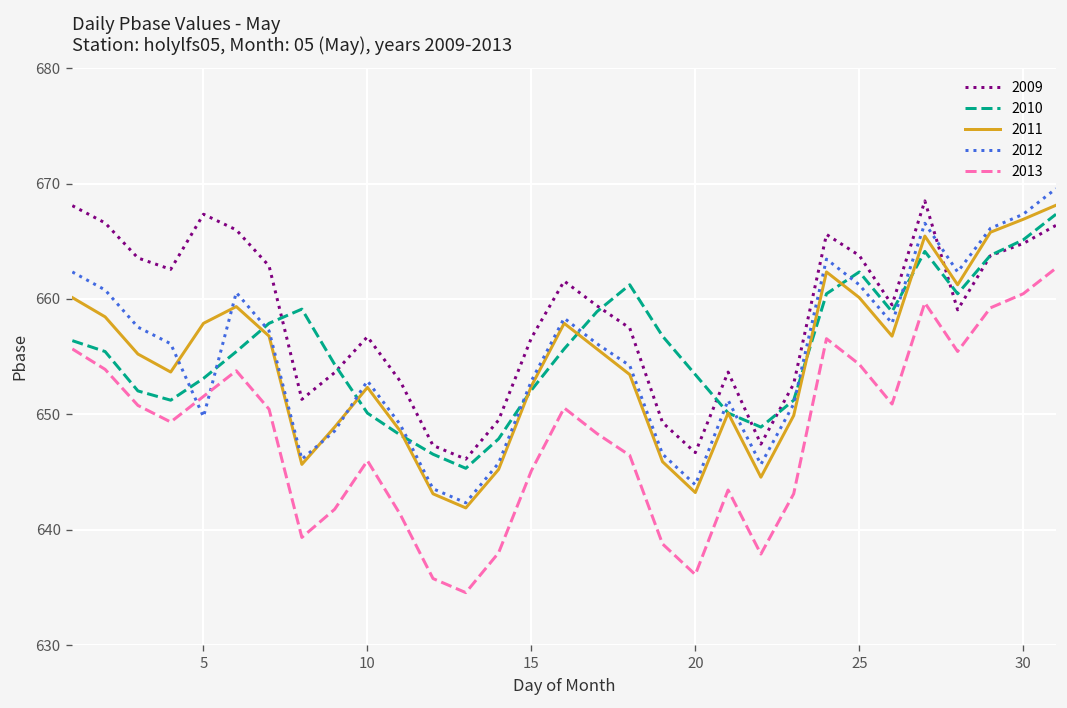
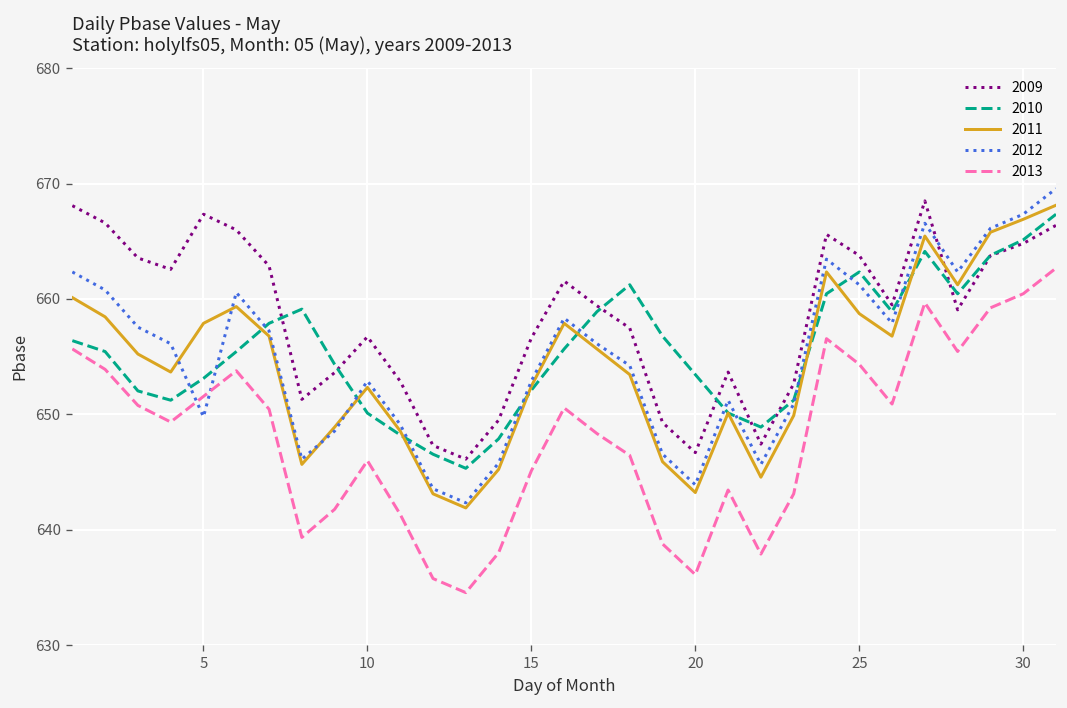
  {
    "2009": {
      "5": 667,
      "10": 657,
      "15": 657,
      "20": 647,
      "25": 664,
      "30": 665
    },
    "2010": {
      "5": 653,
      "10": 650,
      "15": 652,
      "20": 653,
      "25": 662,
      "30": 665
    },
    "2011": {
      "5": 658,
      "10": 652,
      "15": 652,
      "20": 643,
-     "25": 660,
+     "25": 659,
      "30": 667
    },
    "2012": {
      "5": 650,
      "10": 653,
      "15": 653,
      "20": 644,
      "25": 661,
      "30": 667
    },
    "2013": {
      "5": 652,
      "10": 646,
      "15": 645,
      "20": 636,
      "25": 654,
      "30": 660
    }
  }
